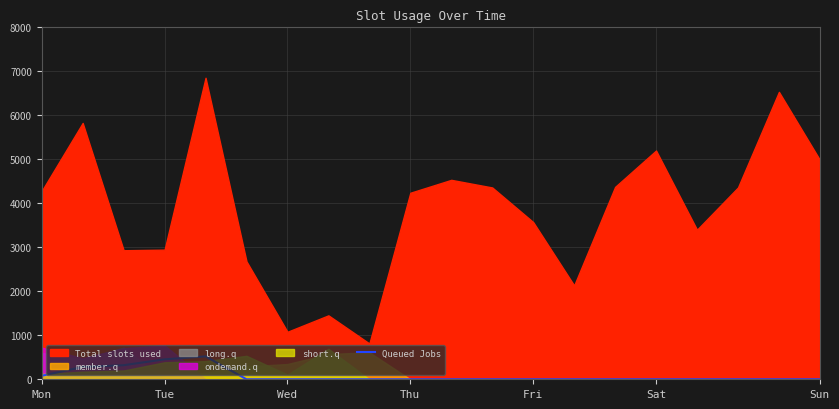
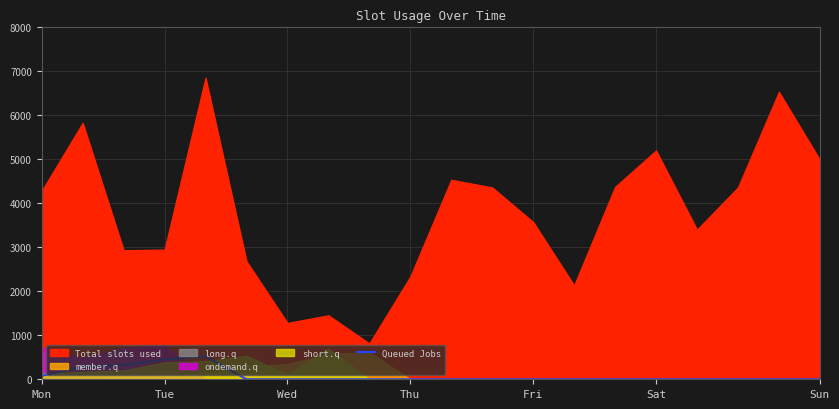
  {
    "Total slots used": {
      "Mon": 4300,
      "Tue": 2900,
-     "Wed": 1100,
-     "Thu": 4200,
+     "Wed": 1300,
+     "Thu": 2300,
      "Fri": 3600,
      "Sat": 5200,
      "Sun": 5000
    },
    "member.q": {
      "Mon": 0,
      "Tue": 100
    },
    "long.q": {
      "Mon": 600,
      "Tue": 0
    },
    "ondemand.q": {
      "Mon": 700
    }
  }
